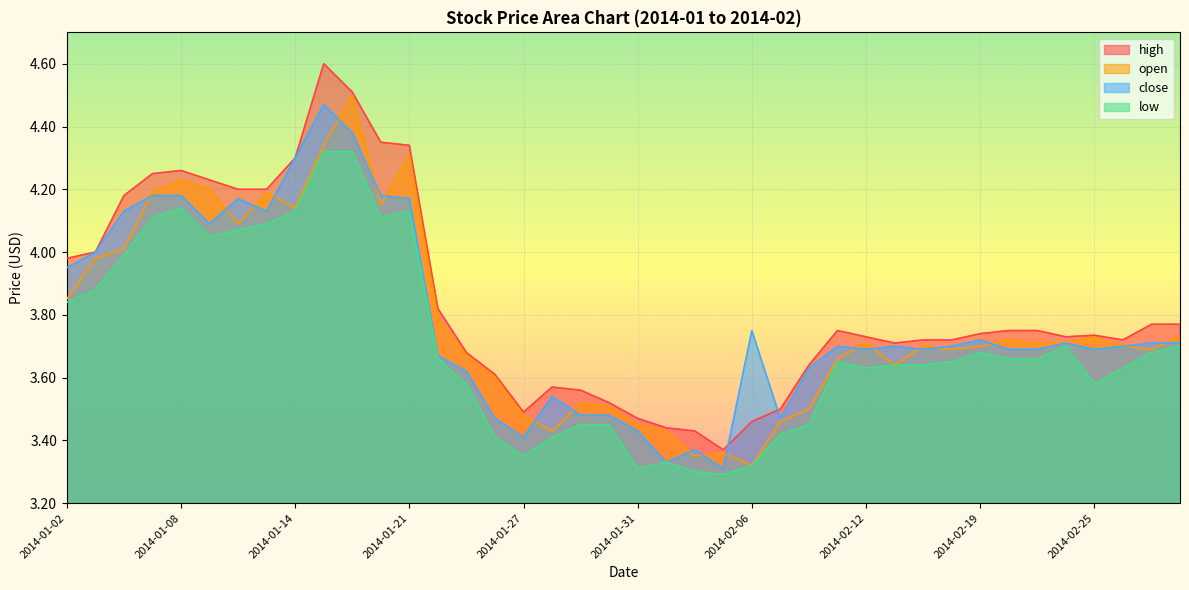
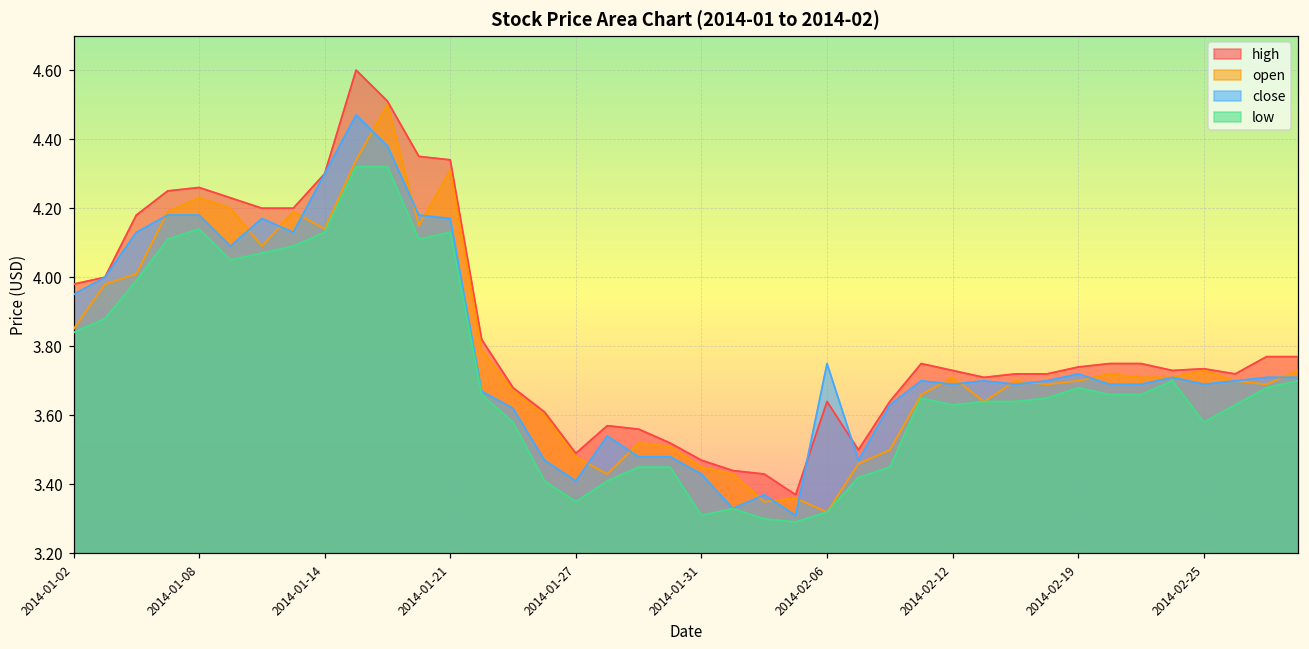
  {
    "high": {
      "2014-01-02": 3.98,
      "2014-01-08": 4.26,
      "2014-01-21": 4.34,
      "2014-01-27": 3.49,
      "2014-01-31": 3.47,
-     "2014-02-06": 3.46,
+     "2014-02-06": 3.64,
      "2014-02-12": 3.73,
      "2014-02-19": 3.74
    },
    "open": {
      "2014-01-02": 3.85,
      "2014-01-08": 4.23,
      "2014-01-14": 4.14,
      "2014-01-21": 4.31,
      "2014-01-27": 3.48,
      "2014-01-31": 3.45,
      "2014-02-12": 3.71,
      "2014-02-19": 3.70
    },
    "close": {
      "2014-01-02": 3.95,
      "2014-01-08": 4.18,
      "2014-01-21": 4.17,
      "2014-01-27": 3.41,
      "2014-01-31": 3.43,
      "2014-02-06": 3.75,
      "2014-02-12": 3.69,
      "2014-02-19": 3.72,
      "2014-02-25": 3.69
    },
    "low": {
      "2014-01-02": 3.84,
      "2014-01-08": 4.14,
      "2014-01-14": 4.13,
      "2014-01-21": 4.13,
      "2014-01-27": 3.35,
      "2014-01-31": 3.31,
      "2014-02-12": 3.63,
      "2014-02-19": 3.68,
      "2014-02-25": 3.58
    }
  }
